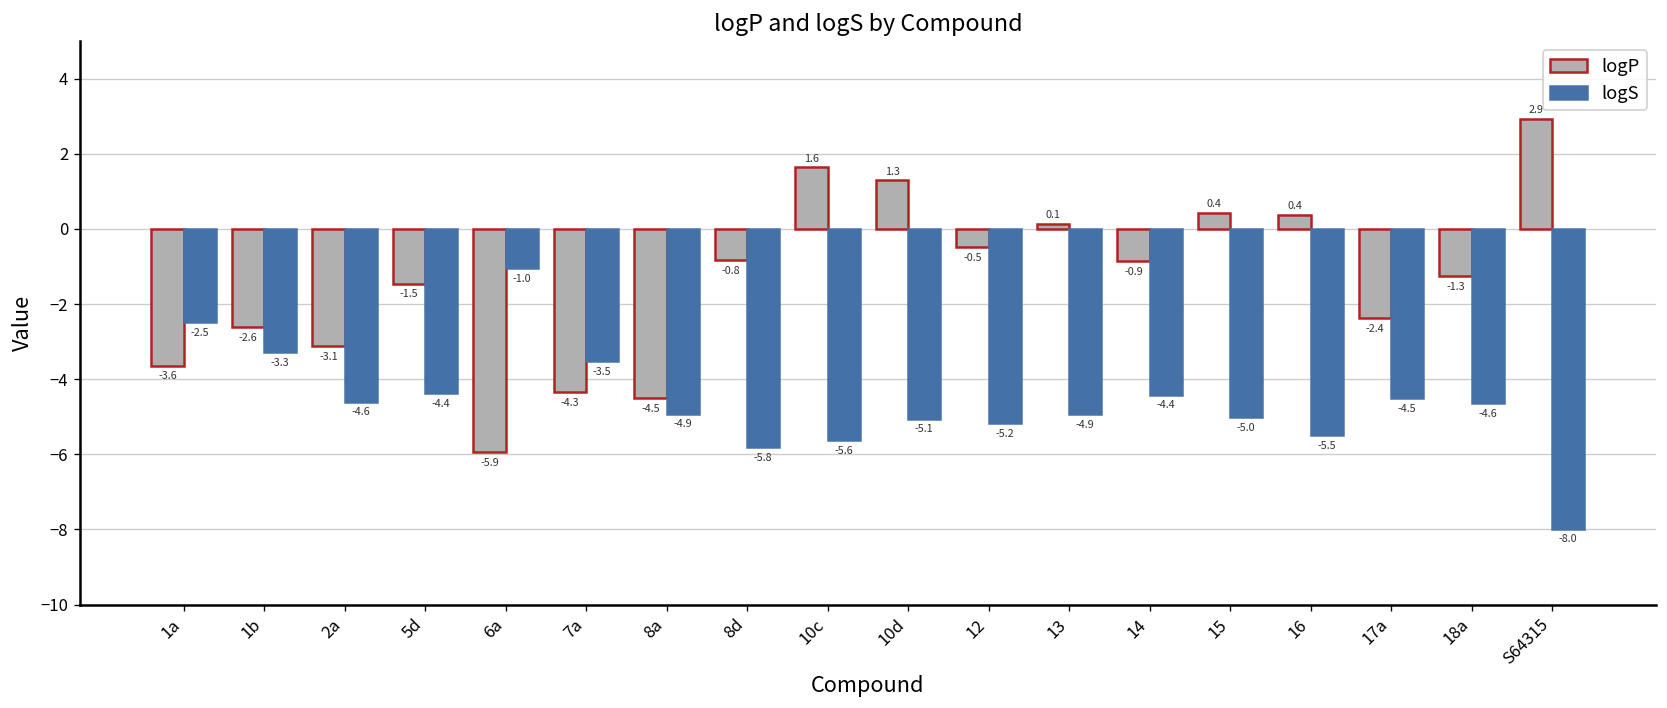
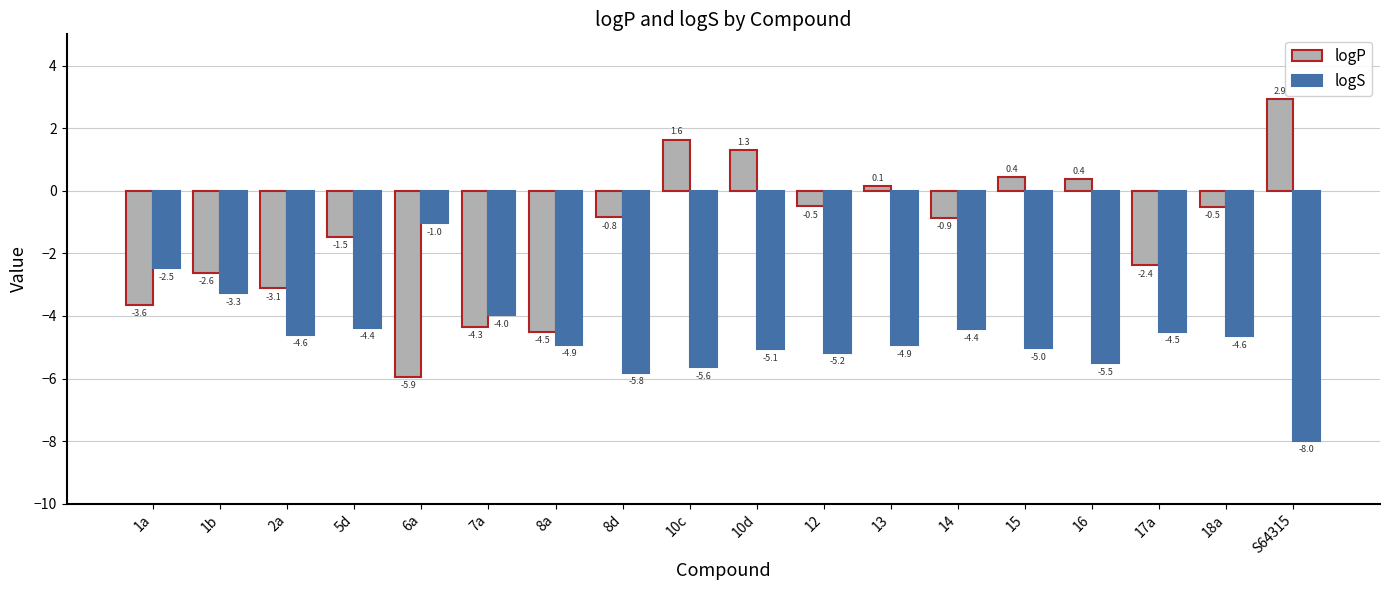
  {
    "logP": {
      "1a": -3.6,
      "1b": -2.6,
      "2a": -3.1,
      "5d": -1.5,
      "6a": -5.9,
      "7a": -4.3,
      "8a": -4.5,
      "8d": -0.8,
      "10c": 1.6,
      "10d": 1.3,
      "12": -0.5,
      "13": 0.1,
      "14": -0.9,
      "15": 0.4,
      "16": 0.4,
      "17a": -2.4,
-     "18a": -1.3
+     "18a": -0.5
    },
    "logS": {
      "1a": -2.5,
      "1b": -3.3,
      "2a": -4.6,
      "5d": -4.4,
      "6a": -1.0,
-     "7a": -3.5,
+     "7a": -4.0,
      "8a": -4.9,
      "8d": -5.8,
      "10c": -5.6,
      "10d": -5.1,
      "12": -5.2,
      "13": -4.9,
      "14": -4.4,
      "15": -5.0,
      "16": -5.5,
      "17a": -4.5,
      "18a": -4.6,
      "S64315": -8.0
    }
  }
